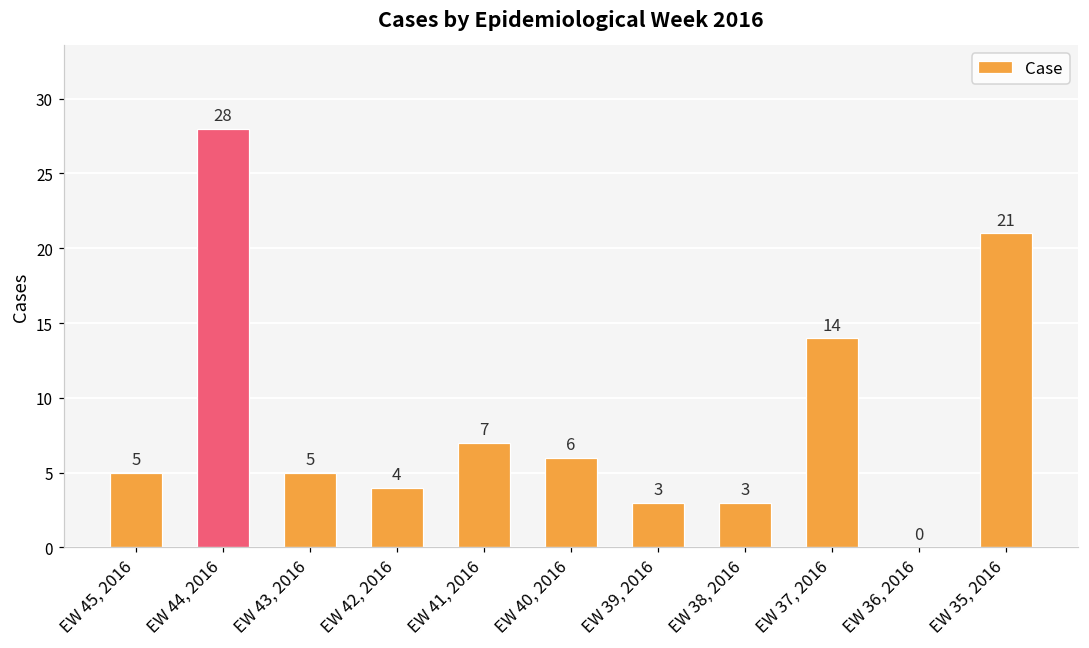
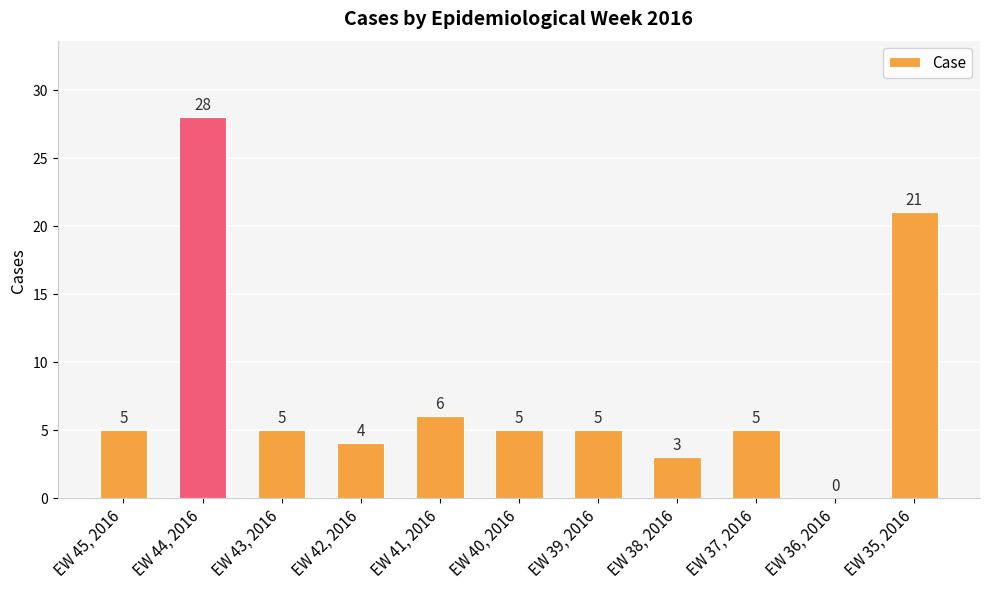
  {
    "EW 45, 2016": 5,
    "EW 44, 2016": 28,
    "EW 43, 2016": 5,
    "EW 42, 2016": 4,
-   "EW 41, 2016": 7,
-   "EW 40, 2016": 6,
-   "EW 39, 2016": 3,
+   "EW 41, 2016": 6,
+   "EW 40, 2016": 5,
+   "EW 39, 2016": 5,
    "EW 38, 2016": 3,
-   "EW 37, 2016": 14,
+   "EW 37, 2016": 5,
    "EW 36, 2016": 0,
    "EW 35, 2016": 21
  }
